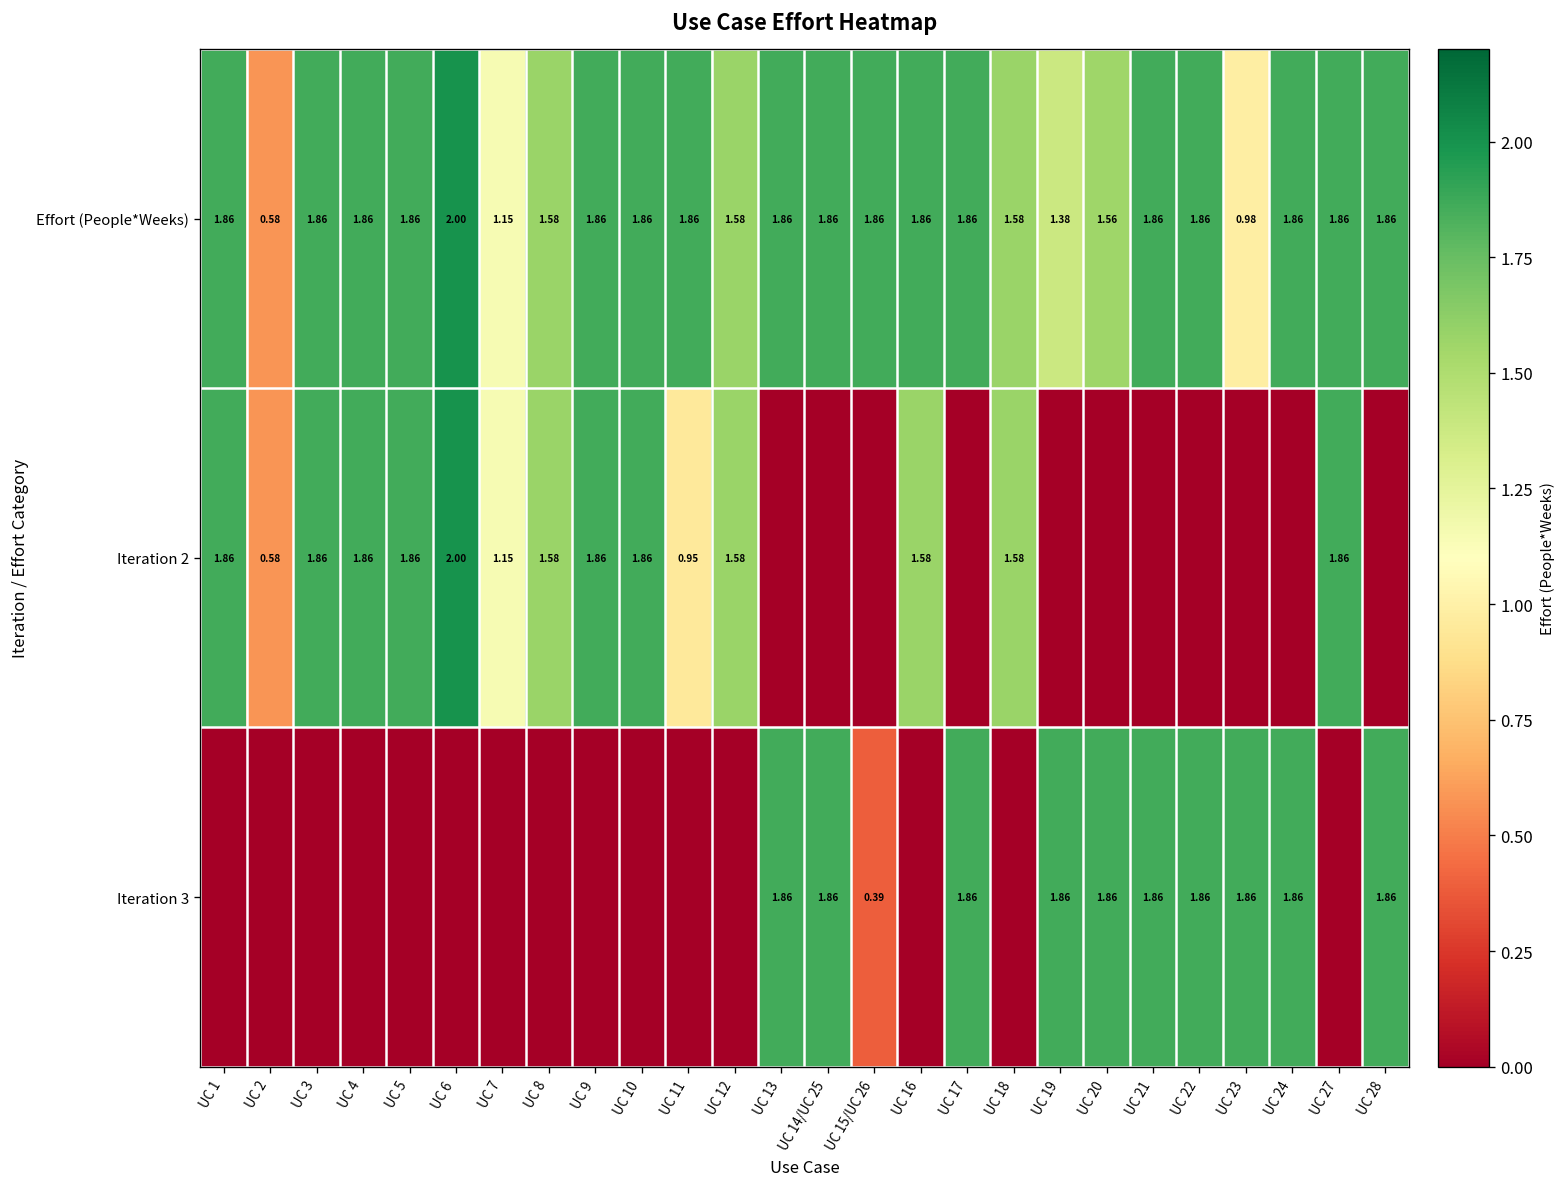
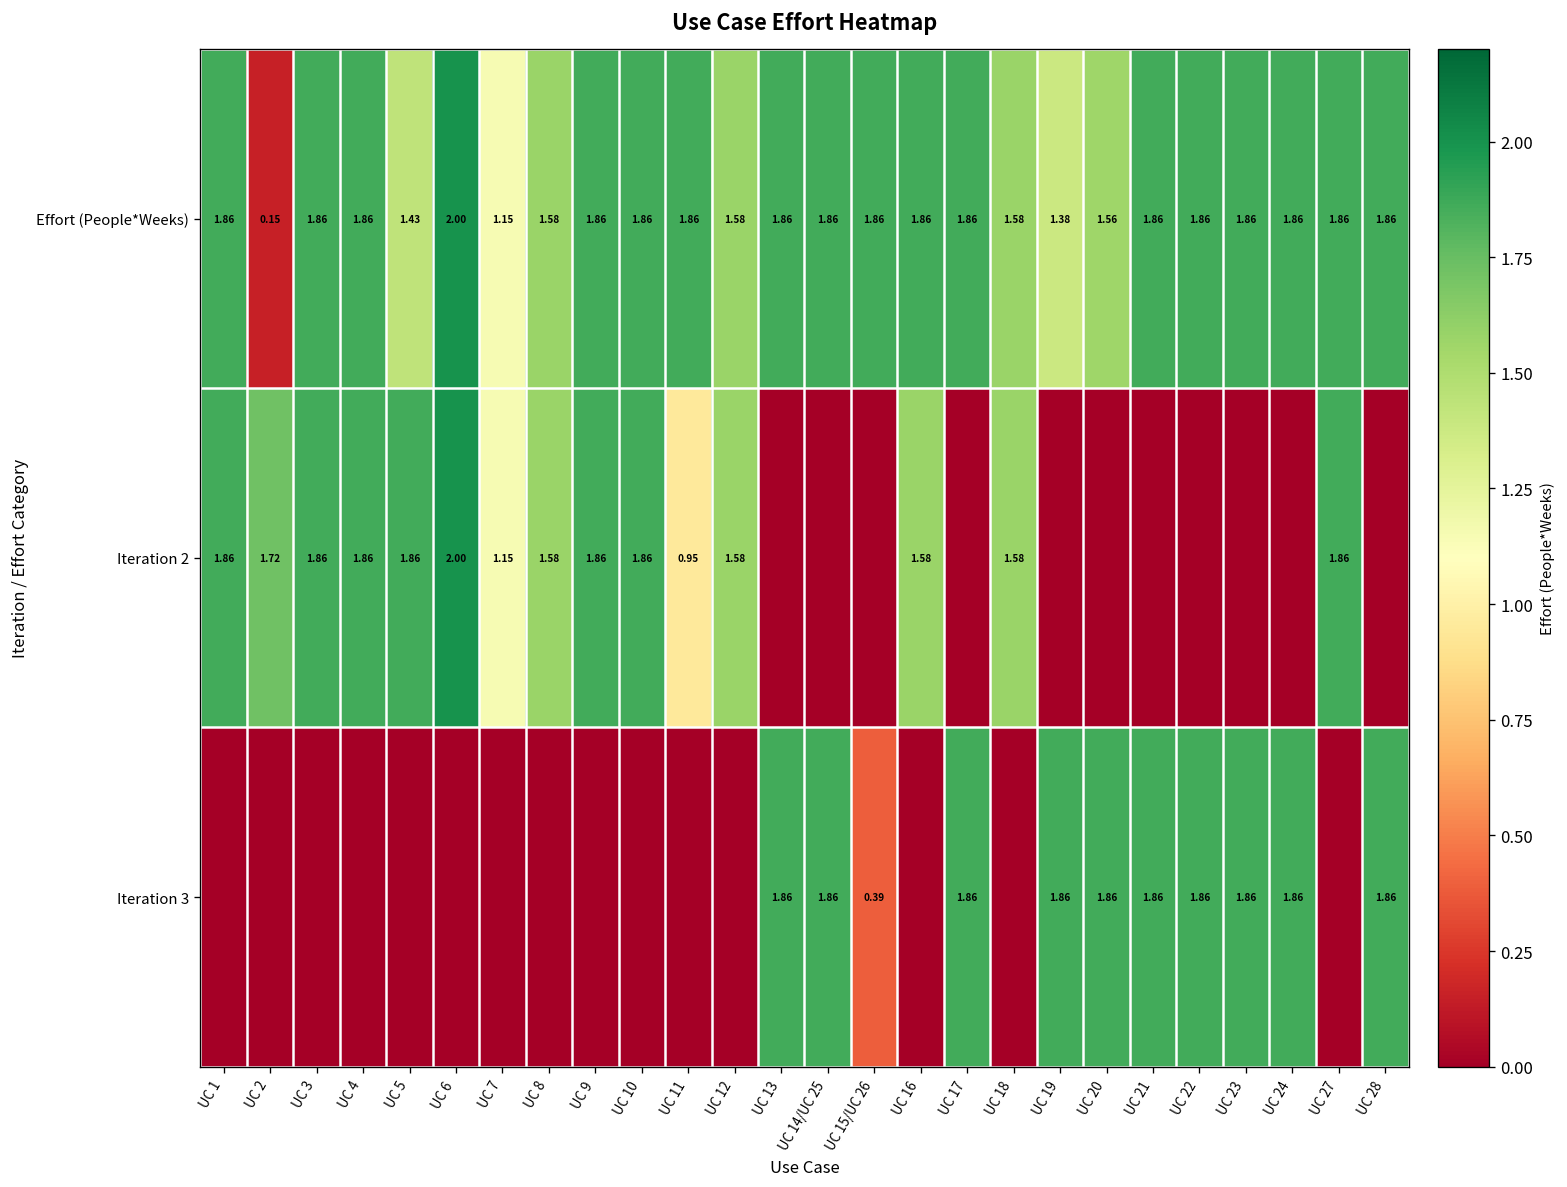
  {
    "Effort (People*Weeks)": {
      "UC 1": 1.86,
-     "UC 2": 0.58,
+     "UC 2": 0.15,
      "UC 3": 1.86,
      "UC 4": 1.86,
-     "UC 5": 1.86,
+     "UC 5": 1.43,
      "UC 6": 2.00,
      "UC 7": 1.15,
      "UC 8": 1.58,
      "UC 9": 1.86,
      "UC 10": 1.86,
      "UC 11": 1.86,
      "UC 12": 1.58,
      "UC 13": 1.86,
      "UC 14/UC 25": 1.86,
      "UC 15/UC 26": 1.86,
      "UC 16": 1.86,
      "UC 17": 1.86,
      "UC 18": 1.58,
      "UC 19": 1.38,
      "UC 20": 1.56,
      "UC 21": 1.86,
      "UC 22": 1.86,
-     "UC 23": 0.98,
+     "UC 23": 1.86,
      "UC 24": 1.86,
      "UC 27": 1.86,
      "UC 28": 1.86
    },
    "Iteration 2": {
      "UC 1": 1.86,
-     "UC 2": 0.58,
+     "UC 2": 1.72,
      "UC 3": 1.86,
      "UC 4": 1.86,
      "UC 5": 1.86,
      "UC 6": 2.00,
      "UC 7": 1.15,
      "UC 8": 1.58,
      "UC 9": 1.86,
      "UC 10": 1.86,
      "UC 11": 0.95,
      "UC 12": 1.58,
      "UC 16": 1.58,
      "UC 18": 1.58,
      "UC 27": 1.86
    },
    "Iteration 3": {
      "UC 13": 1.86,
      "UC 14/UC 25": 1.86,
      "UC 15/UC 26": 0.39,
      "UC 17": 1.86,
      "UC 19": 1.86,
      "UC 20": 1.86,
      "UC 21": 1.86,
      "UC 22": 1.86,
      "UC 23": 1.86,
      "UC 24": 1.86,
      "UC 28": 1.86
    }
  }
